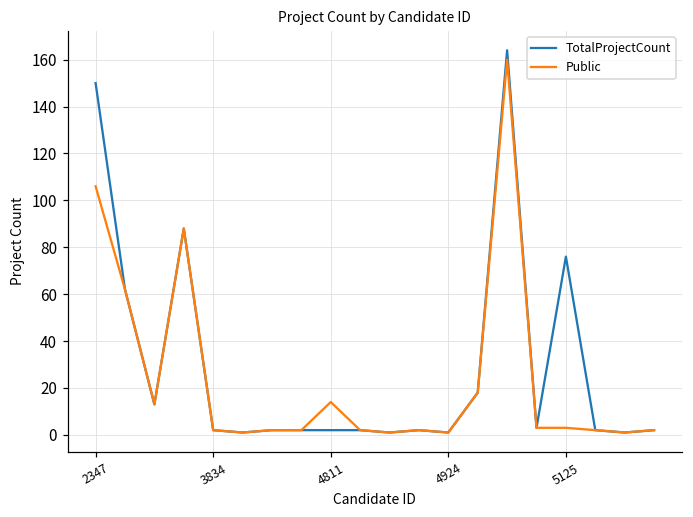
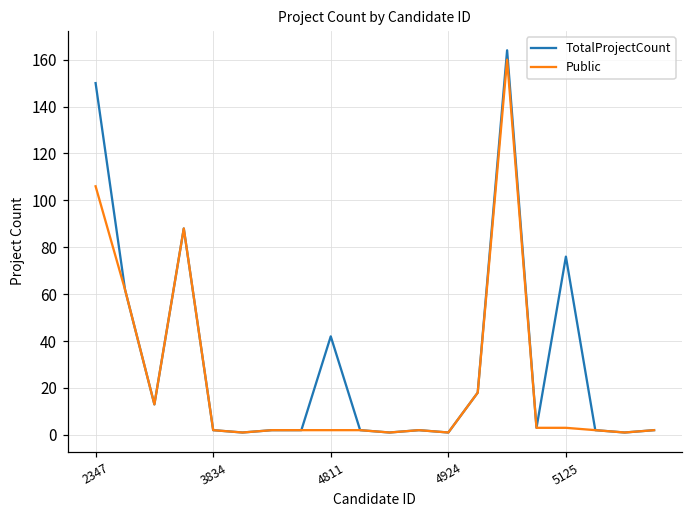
  {
    "TotalProjectCount": {
      "2347": 150,
-     "4811": 2,
+     "4811": 42,
      "5125": 76
    },
    "Public": {
      "2347": 106,
-     "4811": 14,
+     "4811": 2,
      "5125": 3
    }
  }
